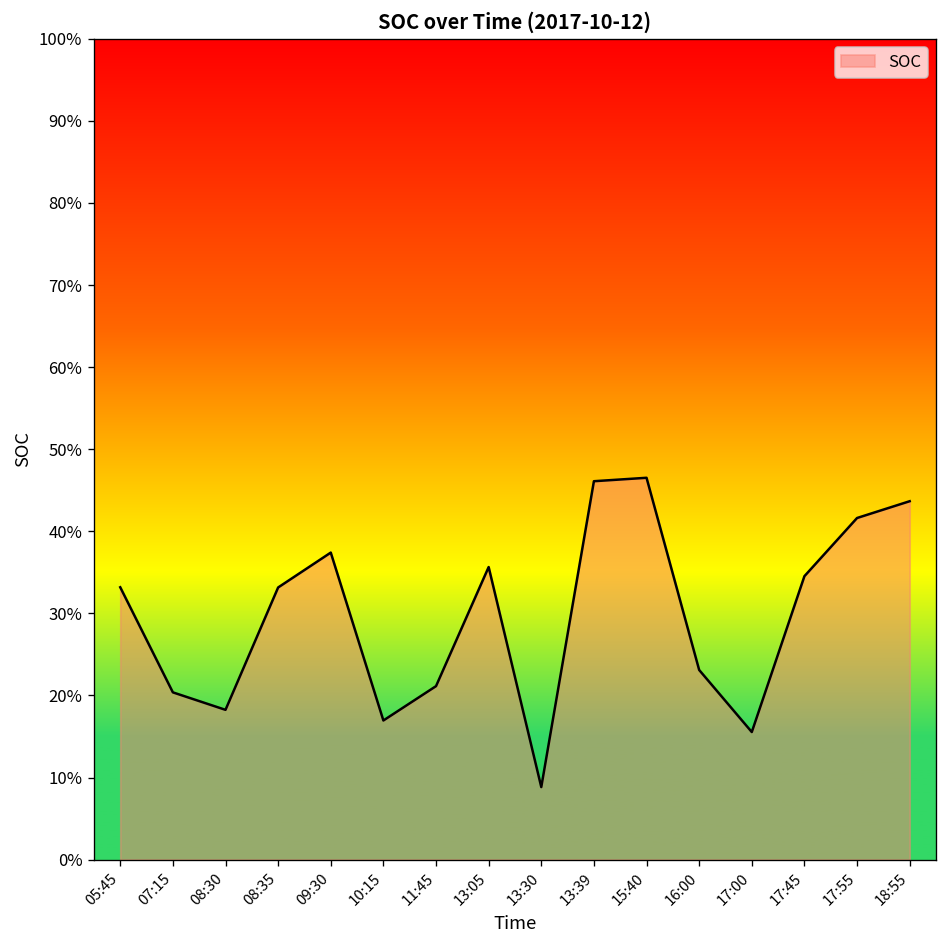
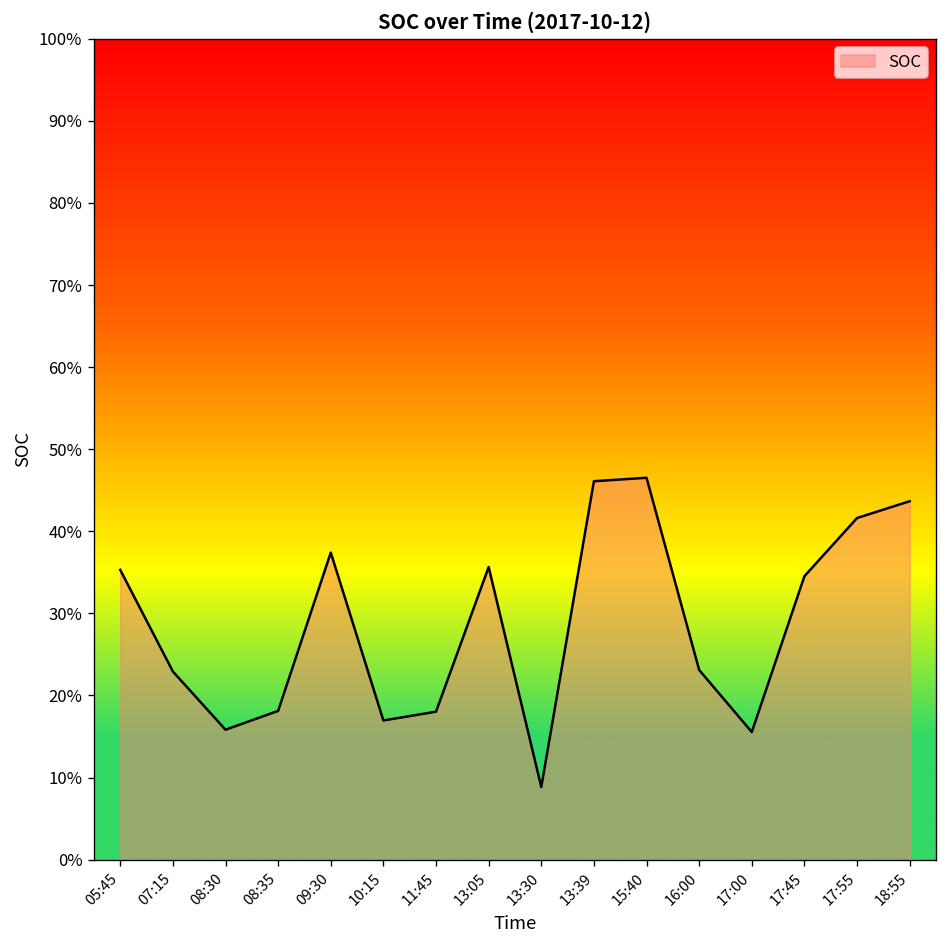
  {
-   "05:45": "33%",
-   "07:15": "20%",
-   "08:30": "18%",
-   "08:35": "33%",
+   "05:45": "35%",
+   "07:15": "23%",
+   "08:30": "16%",
+   "08:35": "18%",
    "09:30": "37%",
    "10:15": "17%",
-   "11:45": "21%",
+   "11:45": "18%",
    "13:05": "36%",
    "13:30": "9%",
    "13:39": "46%",
    "15:40": "47%",
    "16:00": "23%",
    "17:00": "16%",
    "17:45": "35%",
    "17:55": "42%",
    "18:55": "44%"
  }
